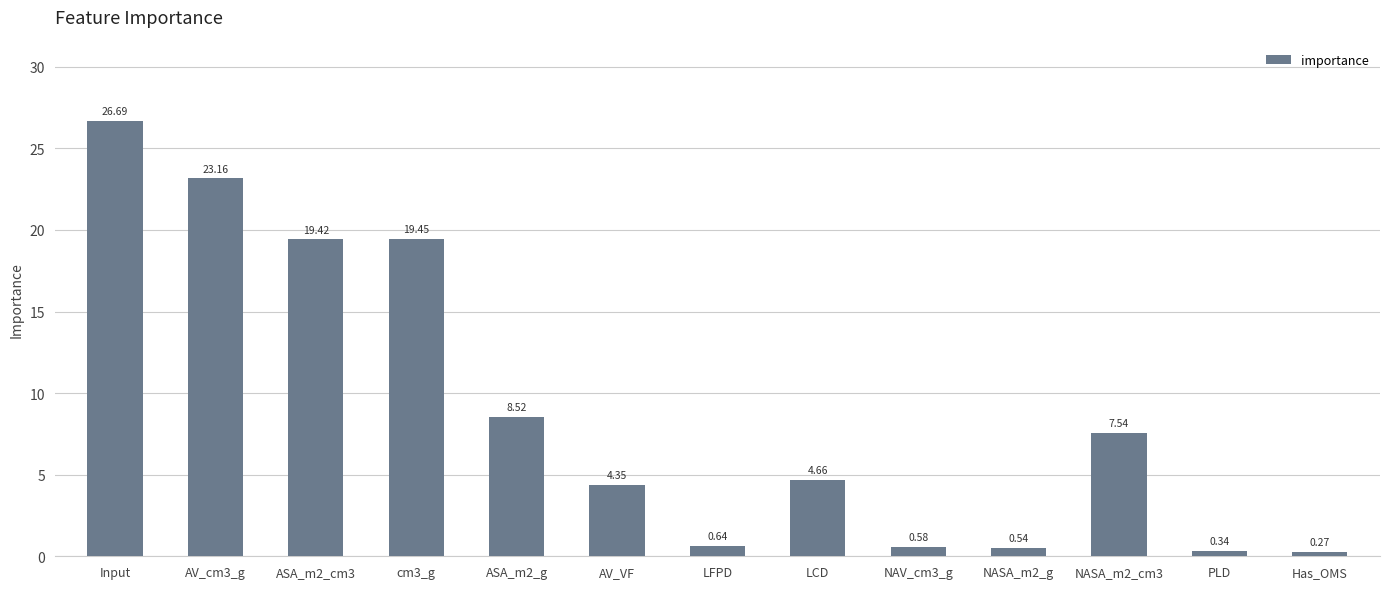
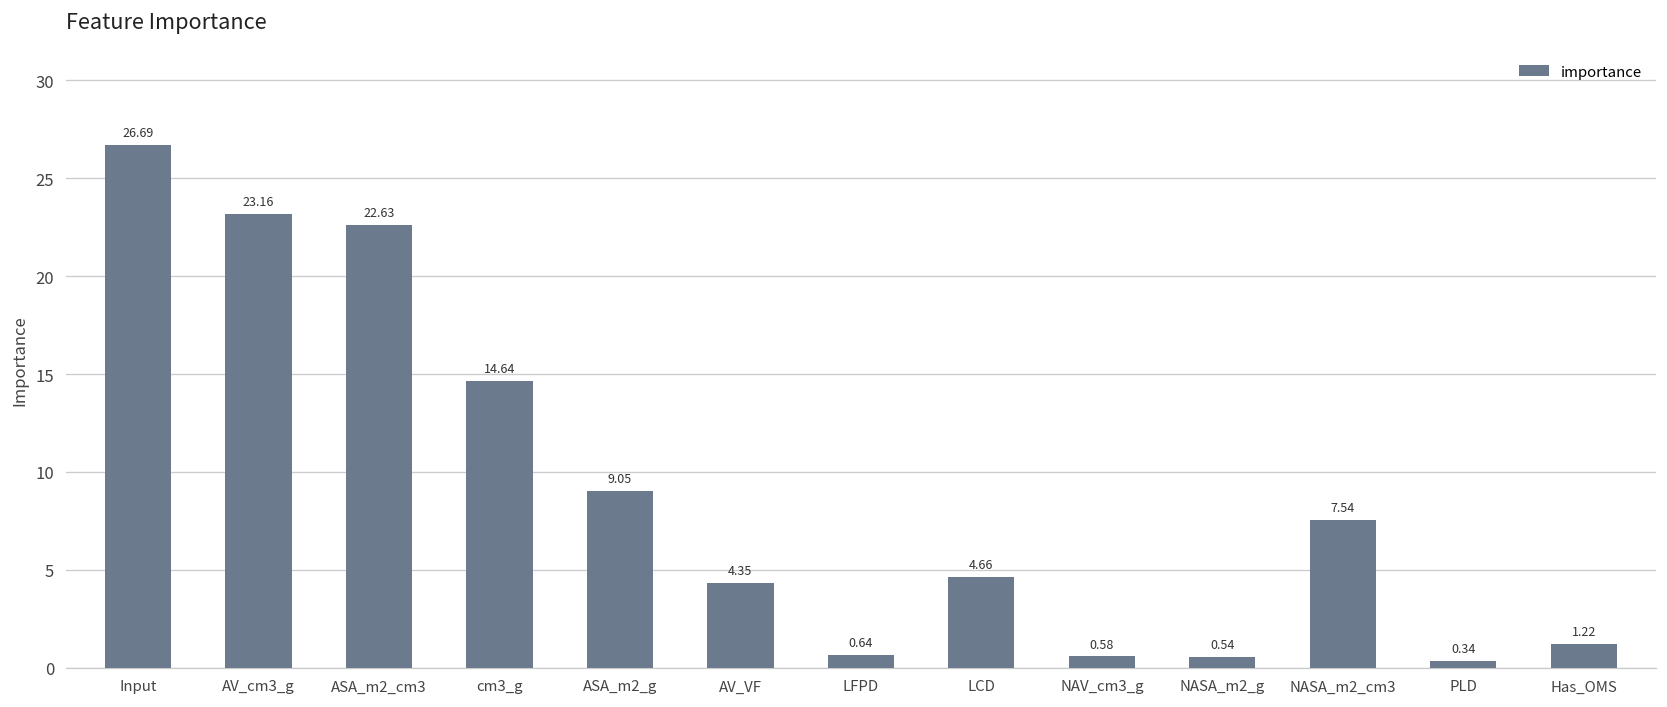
  {
    "Input": 26.69,
    "AV_cm3_g": 23.16,
-   "ASA_m2_cm3": 19.42,
-   "cm3_g": 19.45,
-   "ASA_m2_g": 8.52,
+   "ASA_m2_cm3": 22.63,
+   "cm3_g": 14.64,
+   "ASA_m2_g": 9.05,
    "AV_VF": 4.35,
    "LFPD": 0.64,
    "LCD": 4.66,
    "NAV_cm3_g": 0.58,
    "NASA_m2_g": 0.54,
    "NASA_m2_cm3": 7.54,
    "PLD": 0.34,
-   "Has_OMS": 0.27
+   "Has_OMS": 1.22
  }
